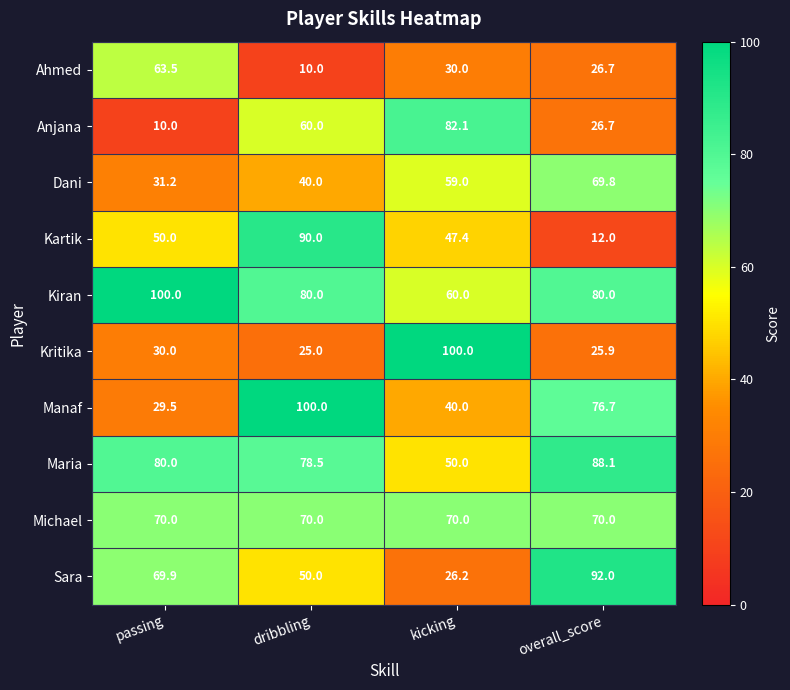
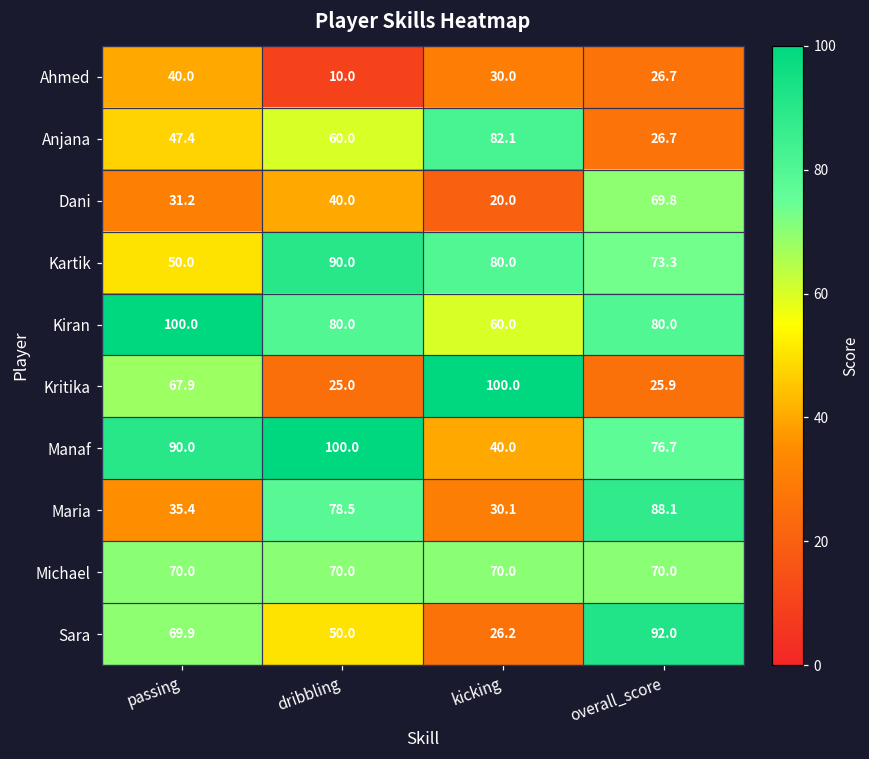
  {
    "Ahmed": {
-     "passing": 63.5,
+     "passing": 40.0,
      "dribbling": 10.0,
      "kicking": 30.0,
      "overall_score": 26.7
    },
    "Anjana": {
-     "passing": 10.0,
+     "passing": 47.4,
      "dribbling": 60.0,
      "kicking": 82.1,
      "overall_score": 26.7
    },
    "Dani": {
      "passing": 31.2,
      "dribbling": 40.0,
-     "kicking": 59.0,
+     "kicking": 20.0,
      "overall_score": 69.8
    },
    "Kartik": {
      "passing": 50.0,
      "dribbling": 90.0,
-     "kicking": 47.4,
-     "overall_score": 12.0
+     "kicking": 80.0,
+     "overall_score": 73.3
    },
    "Kiran": {
      "passing": 100.0,
      "dribbling": 80.0,
      "kicking": 60.0,
      "overall_score": 80.0
    },
    "Kritika": {
-     "passing": 30.0,
+     "passing": 67.9,
      "dribbling": 25.0,
      "kicking": 100.0,
      "overall_score": 25.9
    },
    "Manaf": {
-     "passing": 29.5,
+     "passing": 90.0,
      "dribbling": 100.0,
      "kicking": 40.0,
      "overall_score": 76.7
    },
    "Maria": {
-     "passing": 80.0,
+     "passing": 35.4,
      "dribbling": 78.5,
-     "kicking": 50.0,
+     "kicking": 30.1,
      "overall_score": 88.1
    },
    "Michael": {
      "passing": 70.0,
      "dribbling": 70.0,
      "kicking": 70.0,
      "overall_score": 70.0
    },
    "Sara": {
      "passing": 69.9,
      "dribbling": 50.0,
      "kicking": 26.2,
      "overall_score": 92.0
    }
  }
